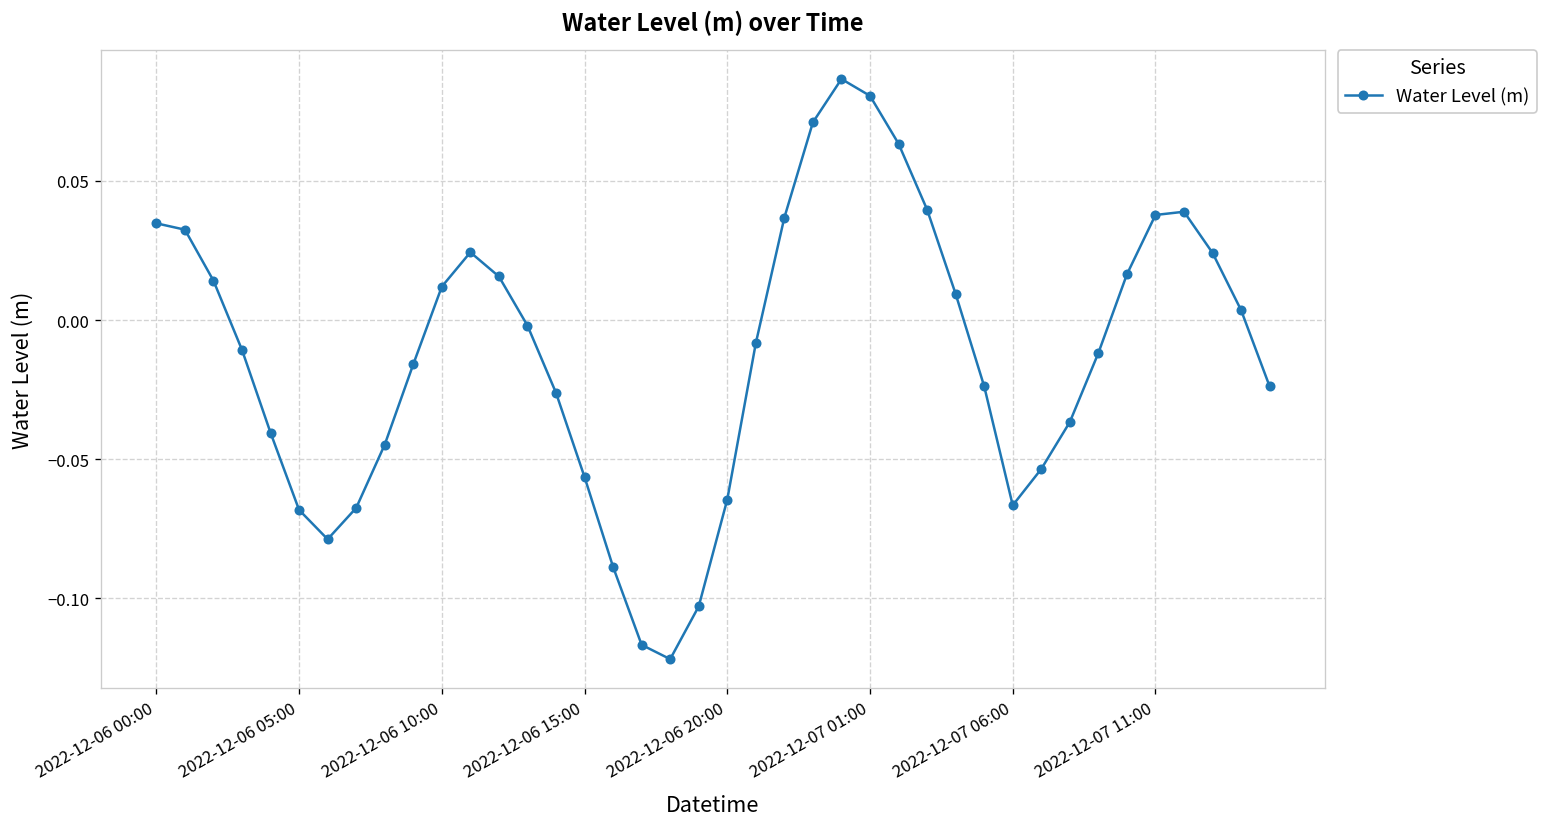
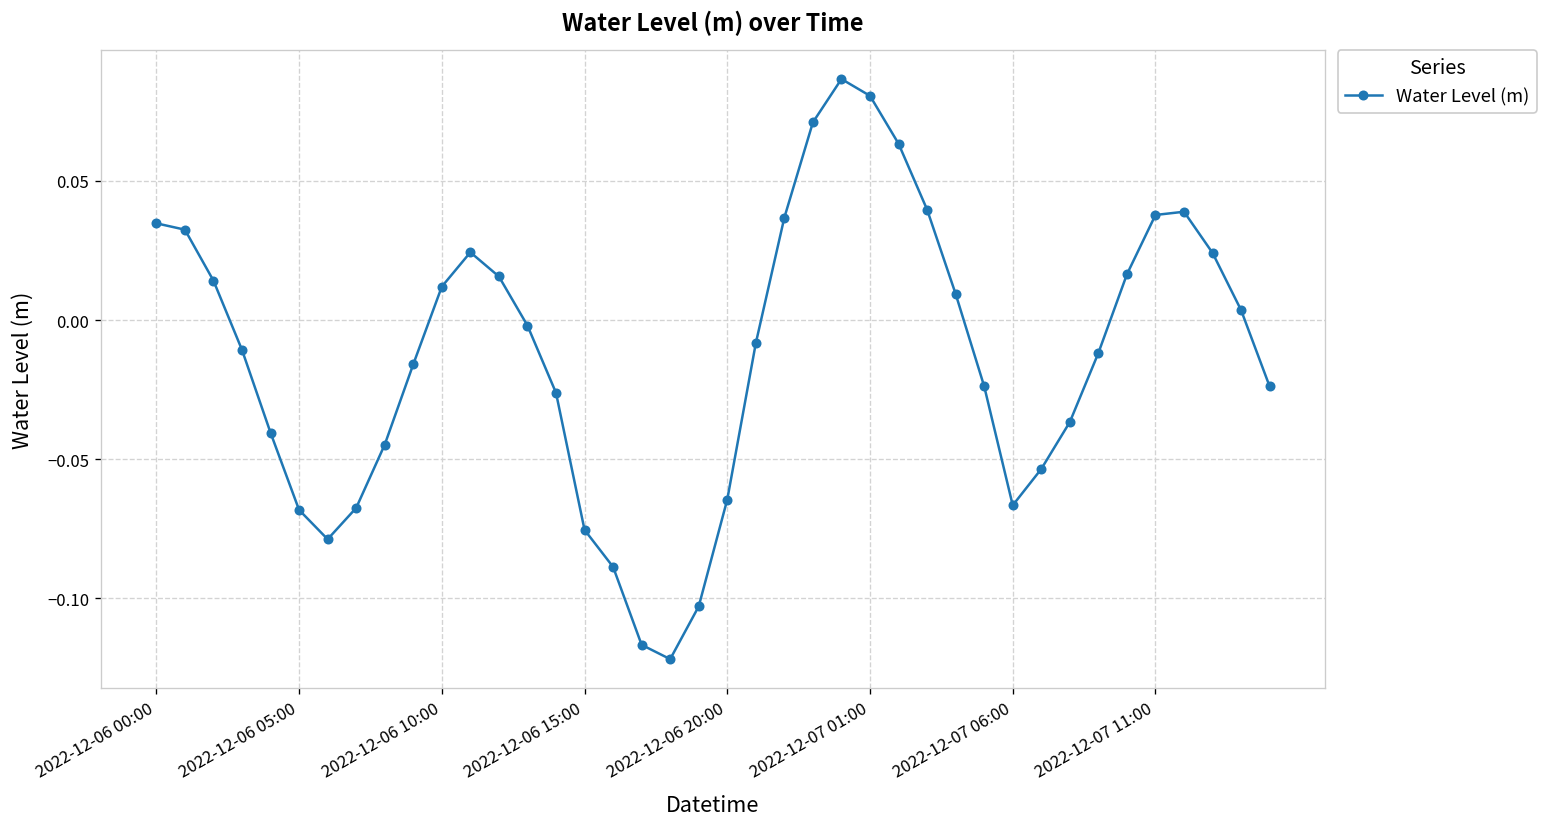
  {
    "2022-12-06 00:00": 0.035,
    "2022-12-06 05:00": -0.068,
    "2022-12-06 10:00": 0.012,
-   "2022-12-06 15:00": -0.056,
+   "2022-12-06 15:00": -0.075,
    "2022-12-06 20:00": -0.064,
    "2022-12-07 01:00": 0.081,
    "2022-12-07 06:00": -0.067,
    "2022-12-07 11:00": 0.038
  }
